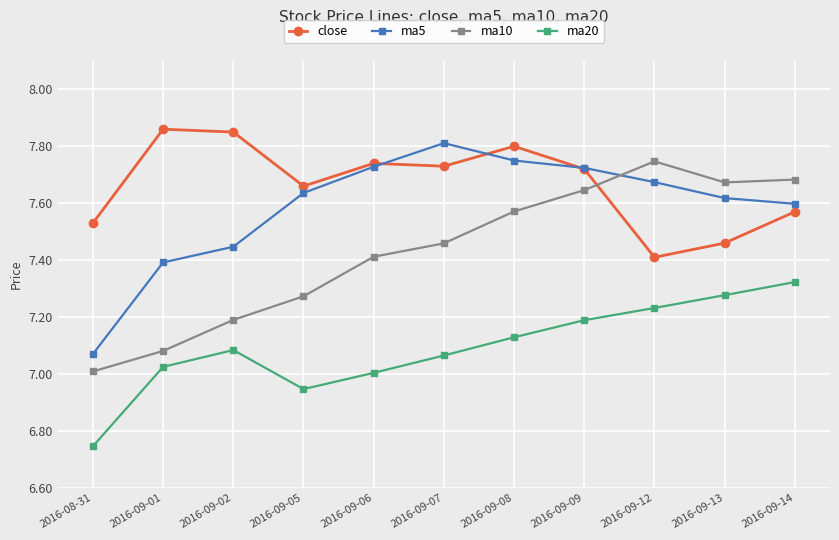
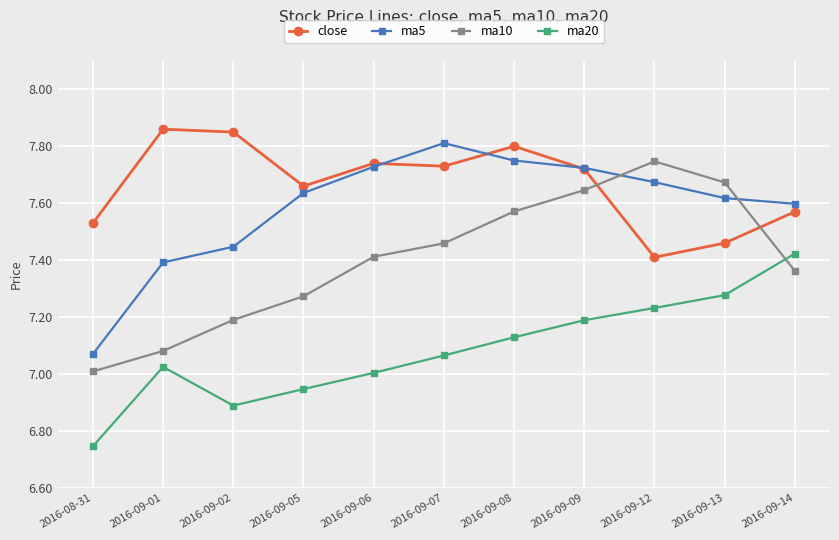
  {
    "close": {
      "2016-08-31": 7.53,
      "2016-09-01": 7.86,
      "2016-09-02": 7.85,
      "2016-09-05": 7.66,
      "2016-09-06": 7.74,
      "2016-09-07": 7.73,
      "2016-09-08": 7.80,
      "2016-09-12": 7.41,
      "2016-09-13": 7.46,
      "2016-09-14": 7.57
    },
    "ma5": {
      "2016-08-31": 7.07,
      "2016-09-01": 7.39,
      "2016-09-02": 7.45,
      "2016-09-05": 7.64,
      "2016-09-06": 7.73,
      "2016-09-07": 7.81,
      "2016-09-08": 7.75,
      "2016-09-12": 7.67,
      "2016-09-13": 7.62,
      "2016-09-14": 7.60
    },
    "ma10": {
      "2016-08-31": 7.01,
      "2016-09-01": 7.08,
      "2016-09-02": 7.19,
      "2016-09-05": 7.27,
      "2016-09-06": 7.41,
      "2016-09-07": 7.46,
      "2016-09-08": 7.57,
      "2016-09-09": 7.65,
      "2016-09-12": 7.75,
      "2016-09-13": 7.67,
-     "2016-09-14": 7.68
+     "2016-09-14": 7.36
    },
    "ma20": {
      "2016-08-31": 6.75,
      "2016-09-01": 7.03,
-     "2016-09-02": 7.08,
+     "2016-09-02": 6.89,
      "2016-09-05": 6.95,
      "2016-09-06": 7.00,
      "2016-09-07": 7.07,
      "2016-09-08": 7.13,
      "2016-09-09": 7.19,
      "2016-09-12": 7.23,
      "2016-09-13": 7.28,
-     "2016-09-14": 7.32
+     "2016-09-14": 7.42
    }
  }
